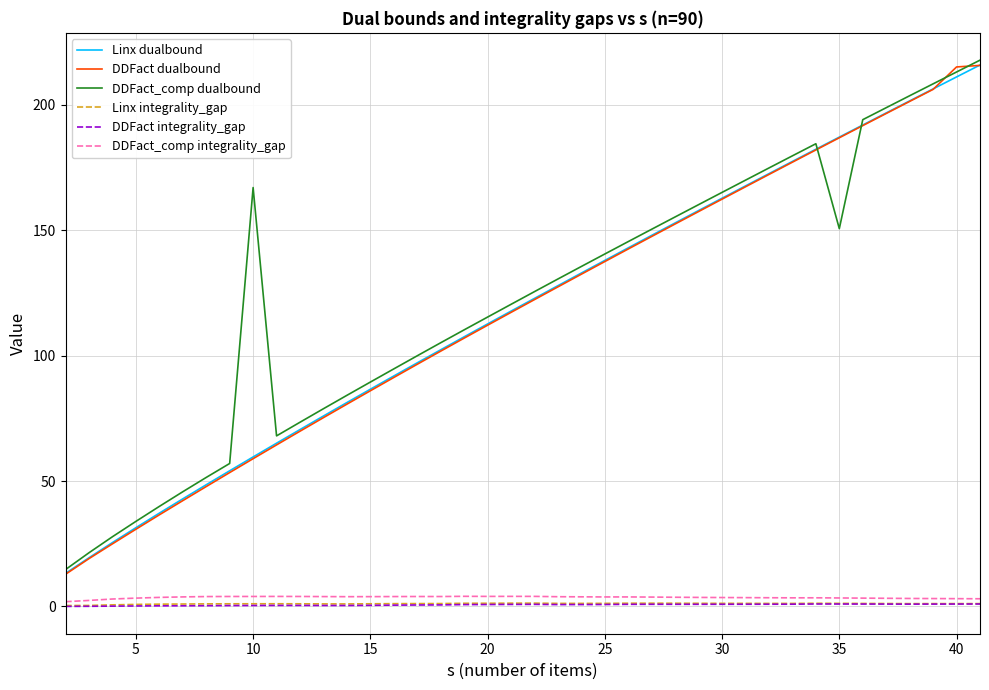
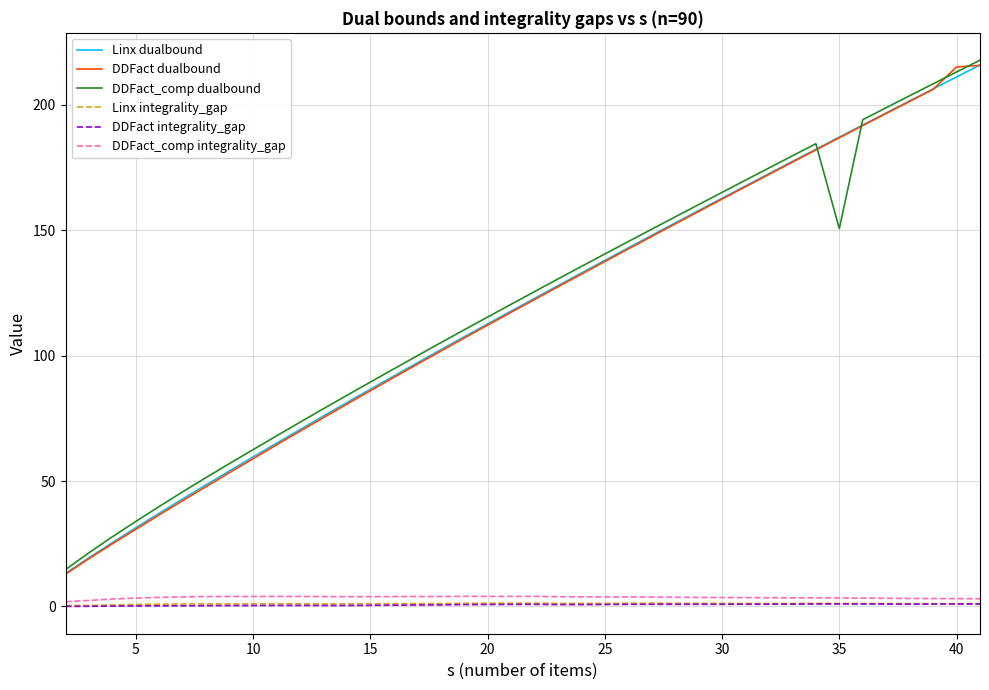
  {
    "Linx dualbound": {
      "40": 211
    },
    "DDFact dualbound": {
      "40": 215
    },
    "DDFact_comp dualbound": {
      "5": 34,
-     "10": 167,
+     "10": 63,
      "15": 89,
      "20": 115,
      "25": 141,
      "30": 165,
      "35": 151,
      "40": 213
    },
    "DDFact_comp integrality_gap": {
      "5": 3,
      "10": 4,
      "15": 4,
      "20": 4,
      "25": 4,
      "30": 4,
      "35": 3,
      "40": 3
    }
  }
